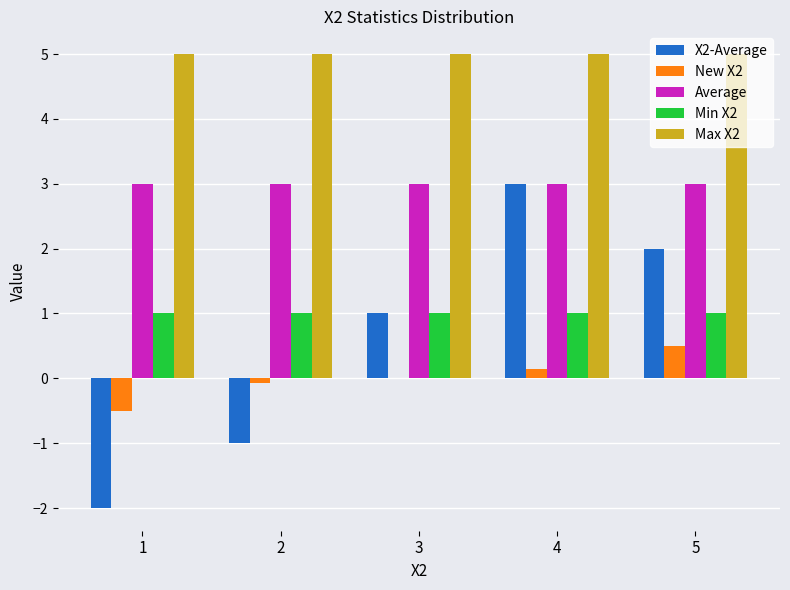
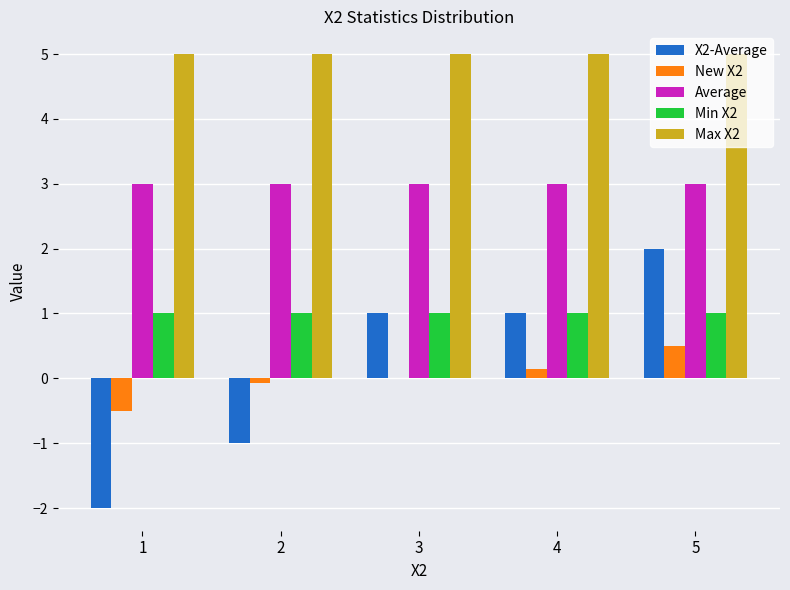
  {
    "X2-Average": {
      "1": -2,
      "2": -1,
      "3": 1,
-     "4": 3,
+     "4": 1,
      "5": 2
    },
    "New X2": {
      "1": -0.5,
      "2": -0.1,
      "3": 0,
      "4": 0.2,
      "5": 0.5
    },
    "Average": {
      "1": 3,
      "2": 3,
      "3": 3,
      "4": 3,
      "5": 3
    },
    "Min X2": {
      "1": 1,
      "2": 1,
      "3": 1,
      "4": 1,
      "5": 1
    },
    "Max X2": {
      "1": 5,
      "2": 5,
      "3": 5,
      "4": 5
    }
  }
